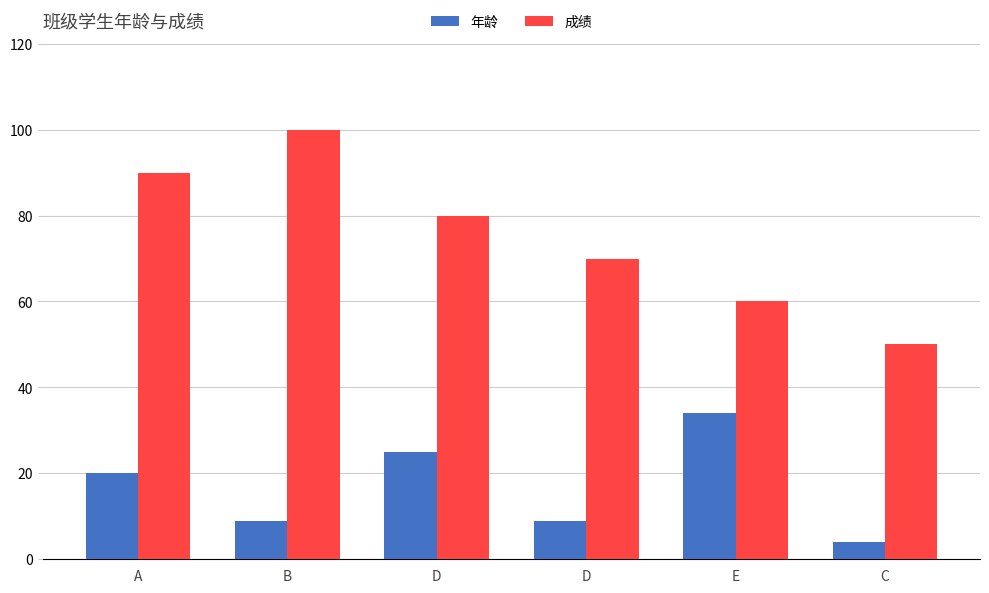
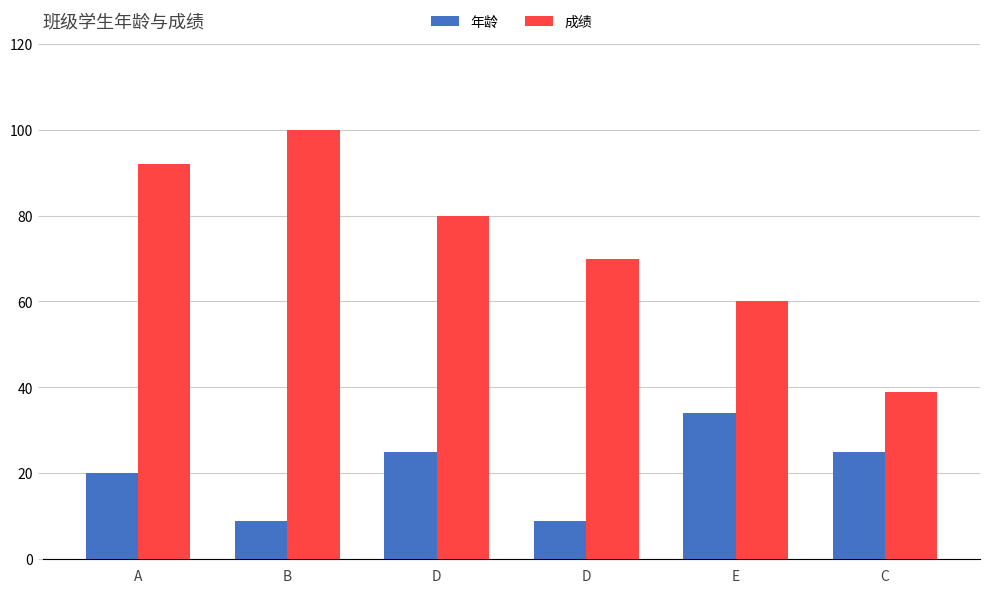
  {
    "年龄": {
      "A": 20,
      "B": 9,
      "E": 34,
-     "C": 4
+     "C": 25
    },
    "成绩": {
-     "A": 90,
+     "A": 92,
      "B": 100,
      "E": 60,
-     "C": 50
+     "C": 39
    }
  }
